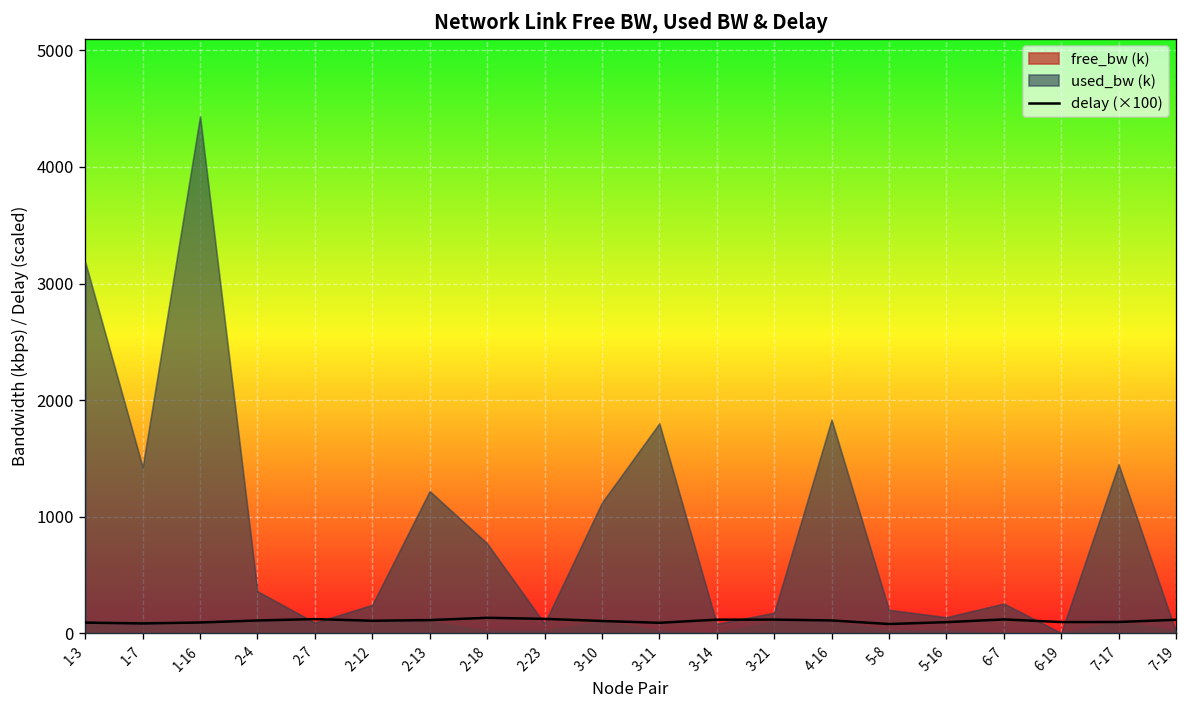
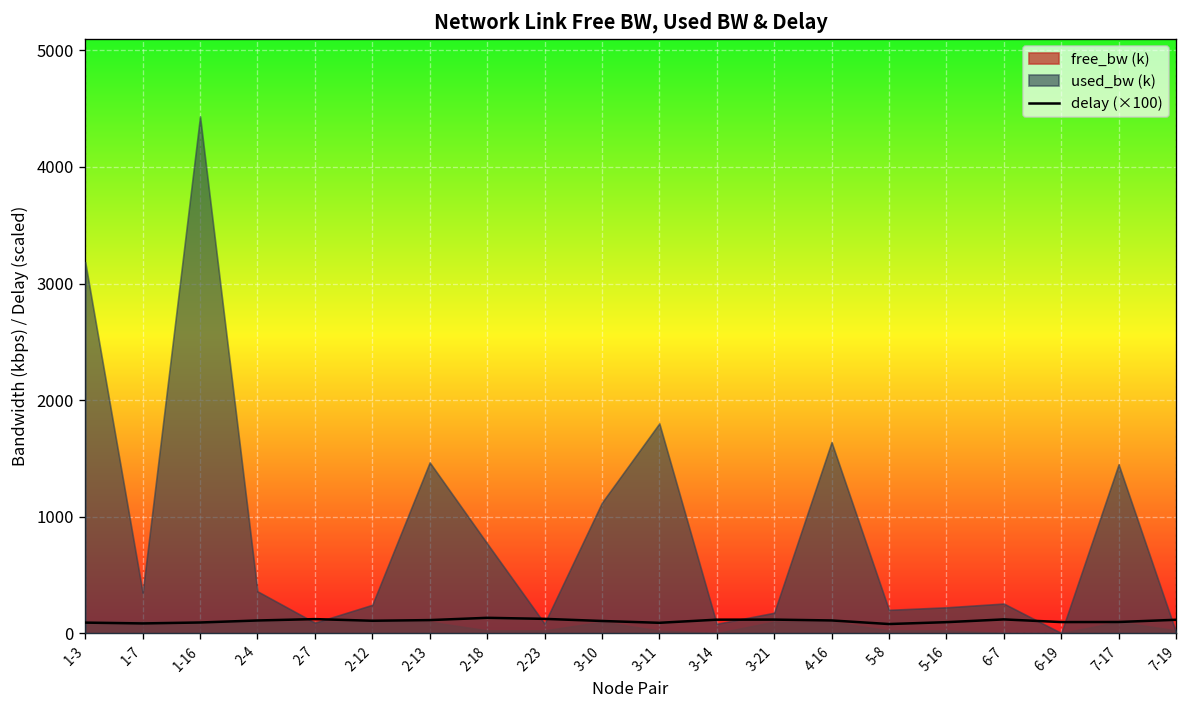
  {
    "delay (×100)": {
      "2-18": 100,
      "2-23": 100,
      "3-11": 100,
      "3-14": 100,
      "5-8": 100,
      "5-16": 100,
      "6-7": 100,
      "6-19": 100,
      "7-19": 100
    },
    "used_bw (k)": {
      "1-3": 3200,
-     "1-7": 1400,
+     "1-7": 300,
      "1-16": 4400,
      "2-4": 400,
      "2-12": 200,
-     "2-13": 1200,
+     "2-13": 1500,
      "2-18": 800,
      "2-23": 100,
      "3-10": 1100,
      "3-11": 1800,
      "3-14": 100,
      "3-21": 200,
-     "4-16": 1800,
+     "4-16": 1600,
      "5-8": 200,
-     "5-16": 100,
+     "5-16": 200,
      "6-7": 300,
      "7-17": 1400
    }
  }
